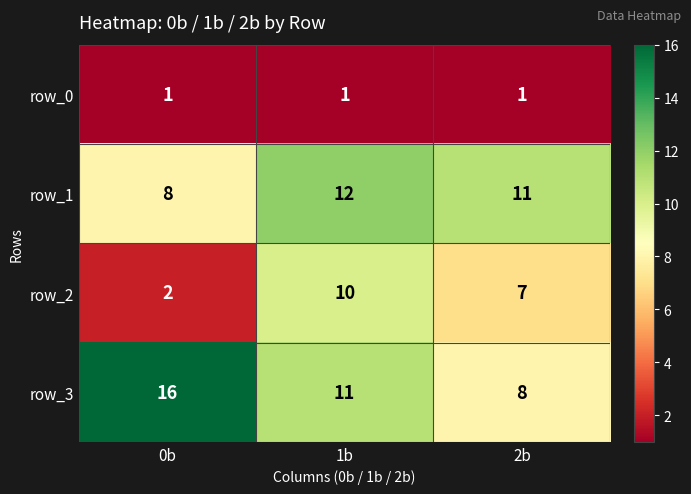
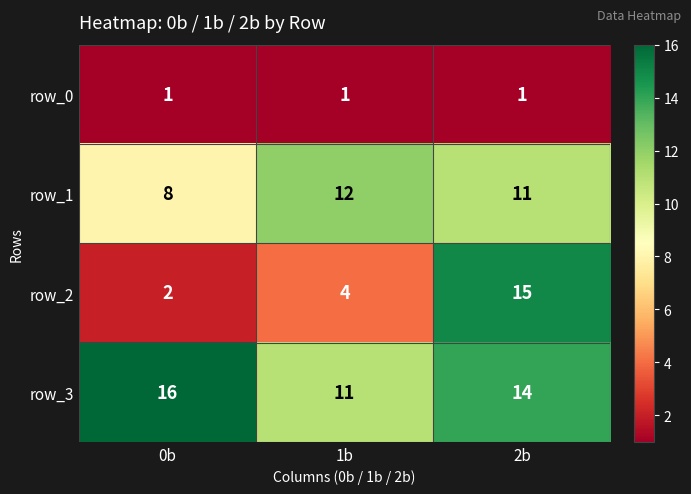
  {
    "row_0": {
      "0b": 1,
      "1b": 1,
      "2b": 1
    },
    "row_1": {
      "0b": 8,
      "1b": 12,
      "2b": 11
    },
    "row_2": {
      "0b": 2,
-     "1b": 10,
-     "2b": 7
+     "1b": 4,
+     "2b": 15
    },
    "row_3": {
      "0b": 16,
      "1b": 11,
-     "2b": 8
+     "2b": 14
    }
  }
